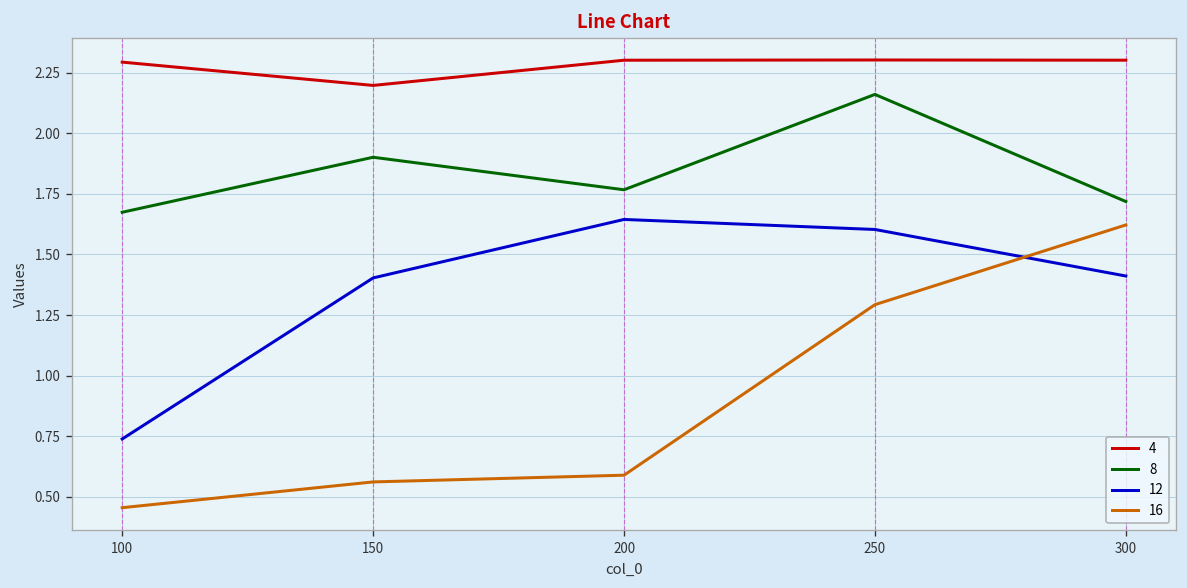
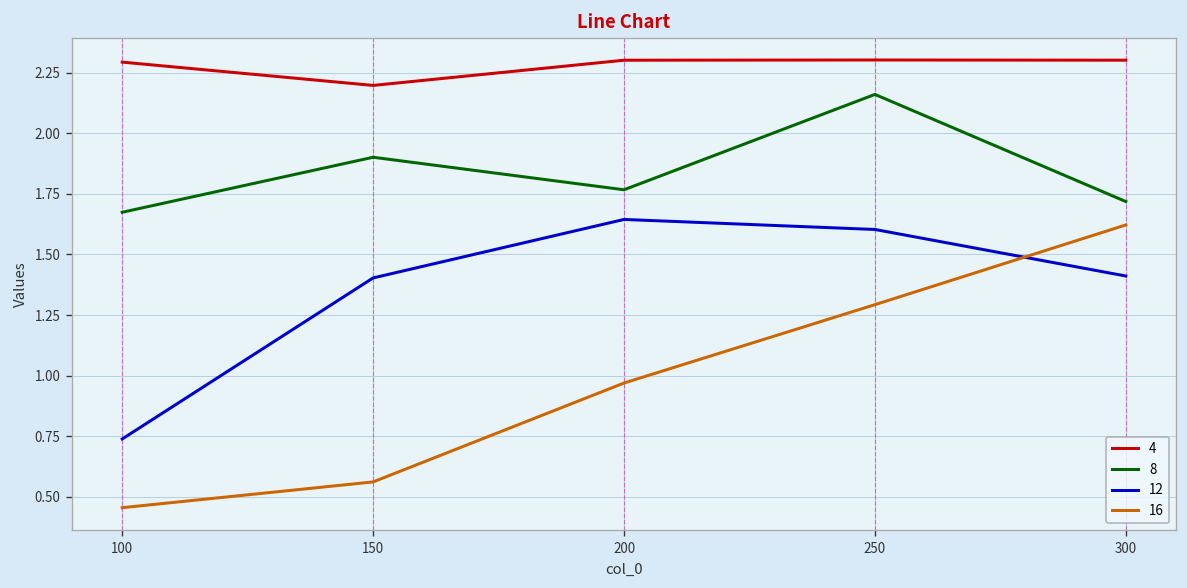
  {
    "4": {
      "100": 2.29,
      "150": 2.20,
      "200": 2.30,
      "250": 2.30,
      "300": 2.30
    },
    "8": {
      "100": 1.67,
      "150": 1.90,
      "200": 1.77,
      "250": 2.16,
      "300": 1.72
    },
    "12": {
      "100": 0.74,
      "150": 1.40,
      "200": 1.64,
      "250": 1.60,
      "300": 1.41
    },
    "16": {
      "100": 0.45,
      "150": 0.56,
-     "200": 0.59,
+     "200": 0.97,
      "250": 1.29,
      "300": 1.62
    }
  }
